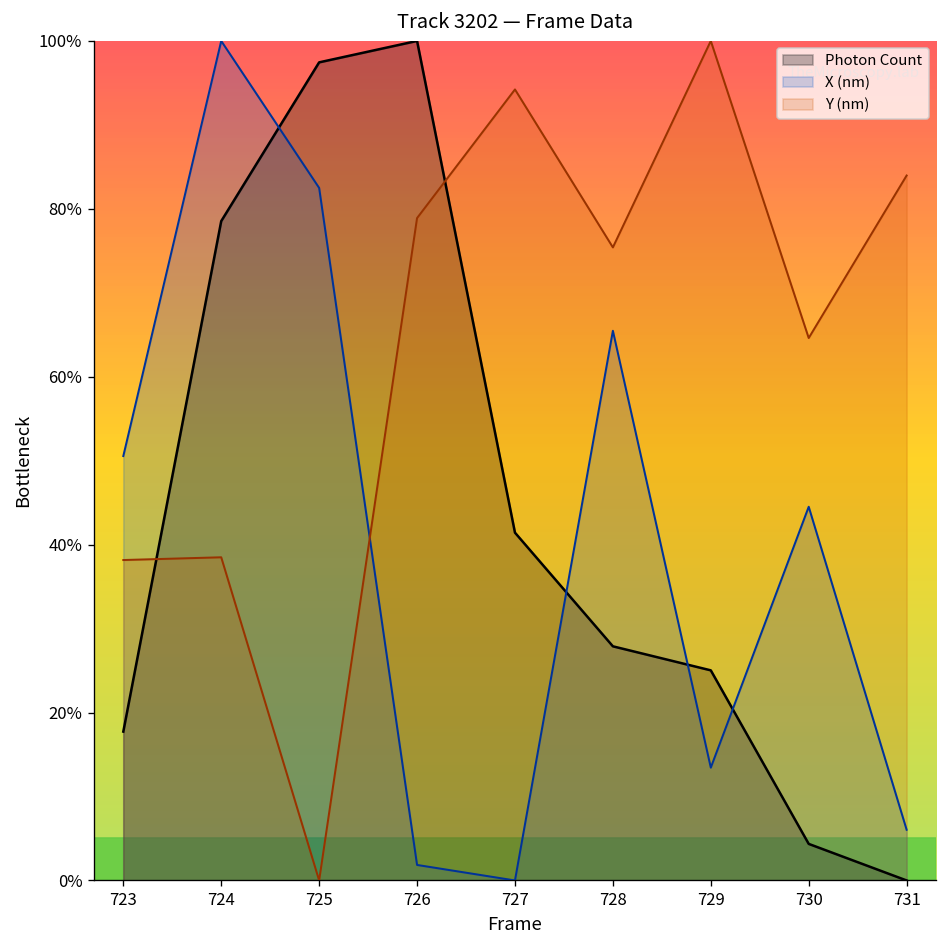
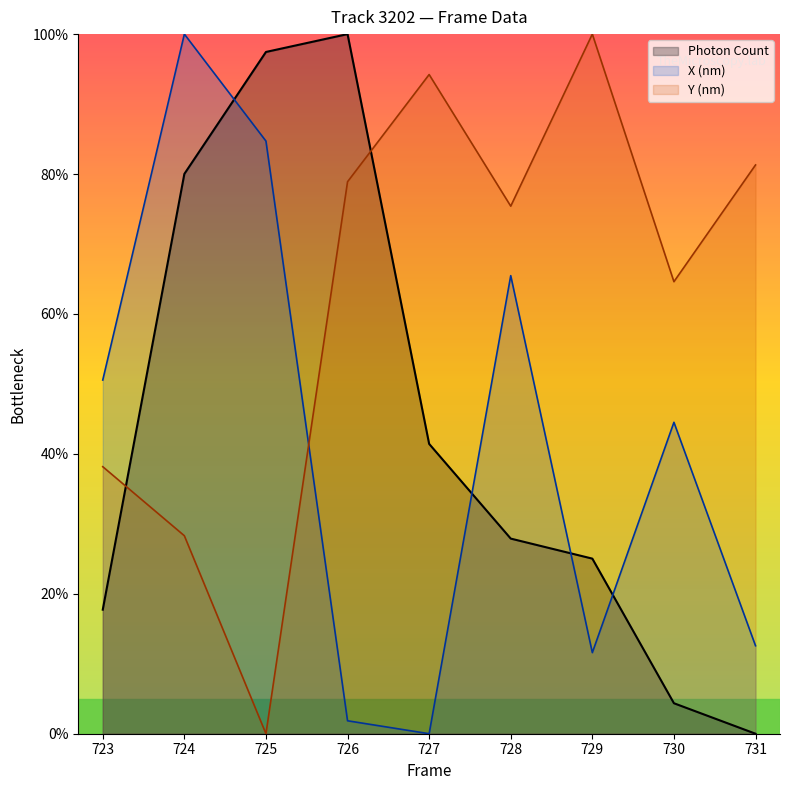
  {
    "Photon Count": {
      "723": "18%",
-     "724": "79%",
+     "724": "80%",
      "725": "97%",
      "726": "100%",
      "727": "41%",
      "728": "28%",
      "729": "25%"
    },
    "X (nm)": {
      "723": "51%",
      "724": "100%",
-     "725": "82%",
+     "725": "85%",
      "728": "65%",
-     "729": "13%",
+     "729": "12%",
      "730": "45%",
-     "731": "6%"
+     "731": "13%"
    },
    "Y (nm)": {
      "723": "38%",
-     "724": "38%",
+     "724": "28%",
      "726": "79%",
      "727": "94%",
      "728": "75%",
      "729": "100%",
      "730": "65%",
-     "731": "84%"
+     "731": "81%"
    }
  }
